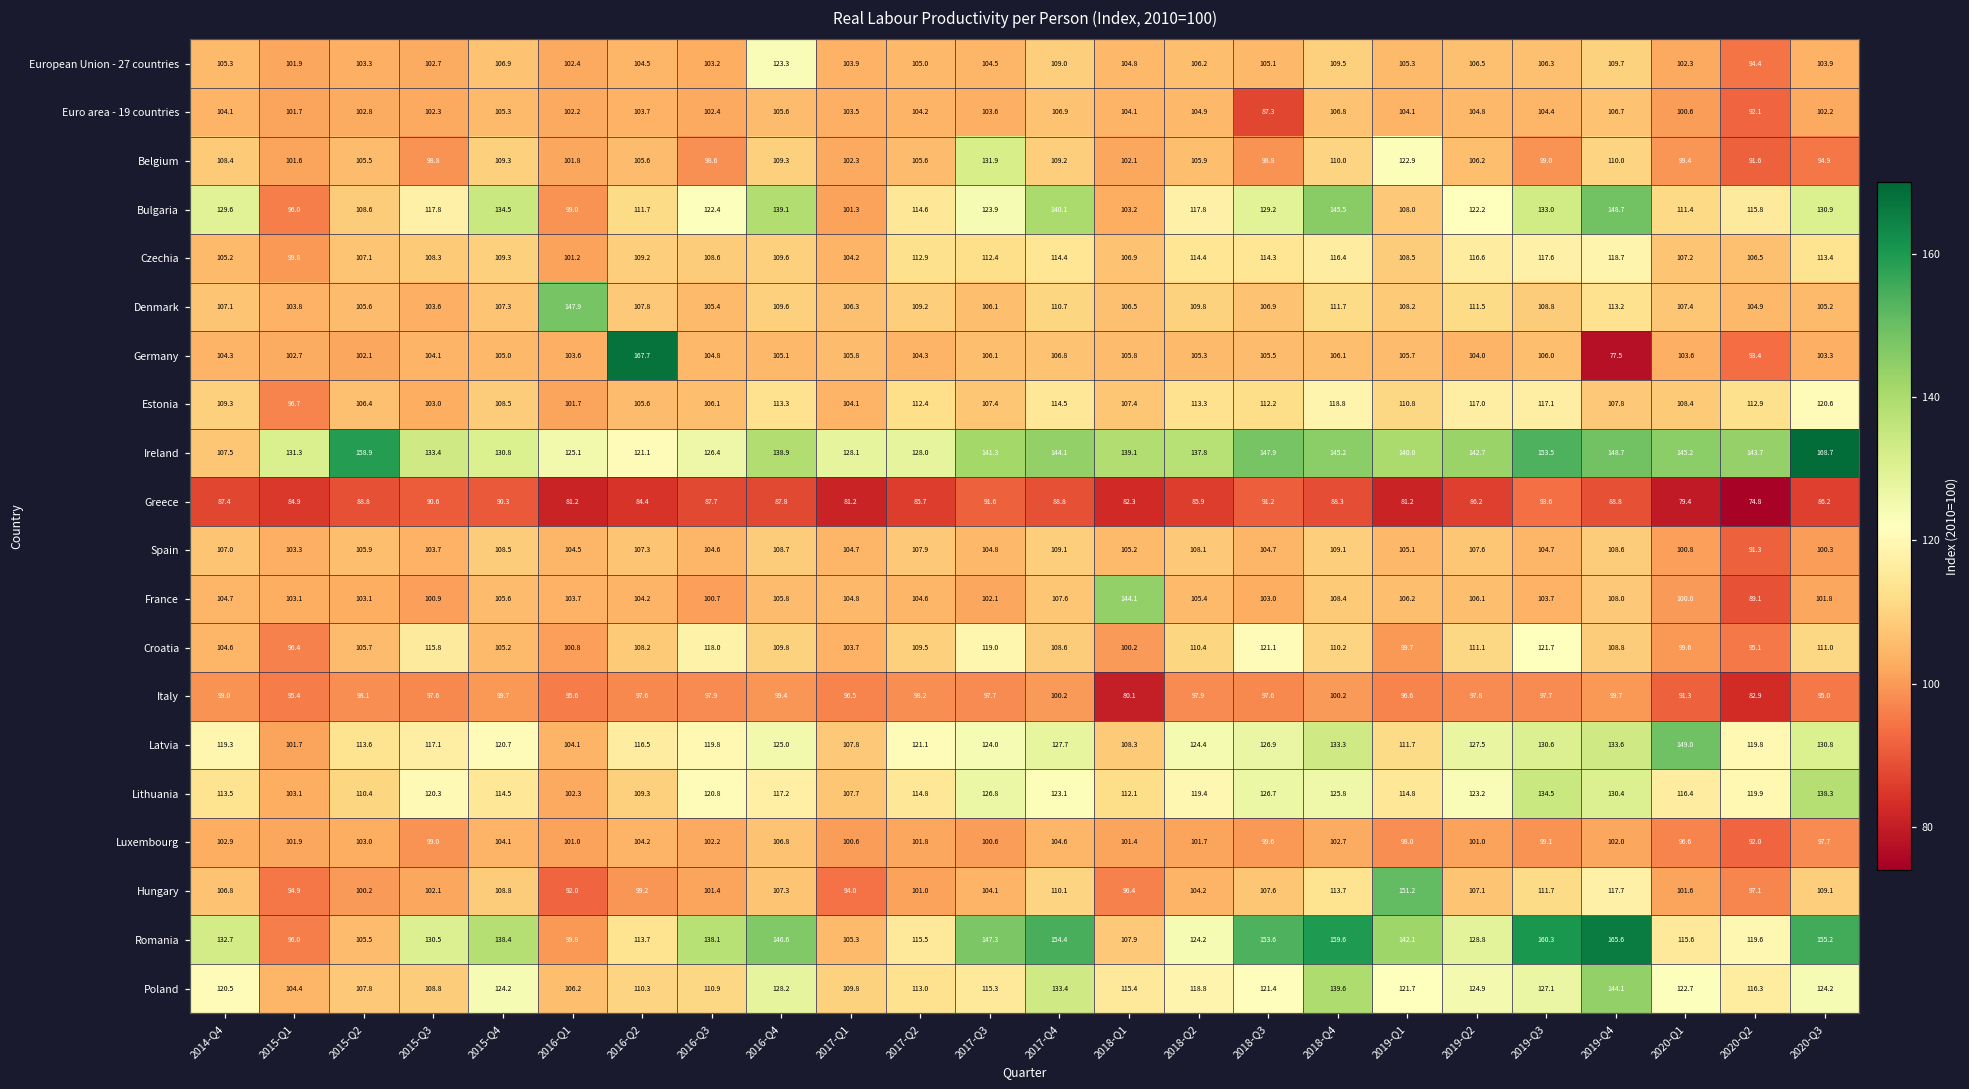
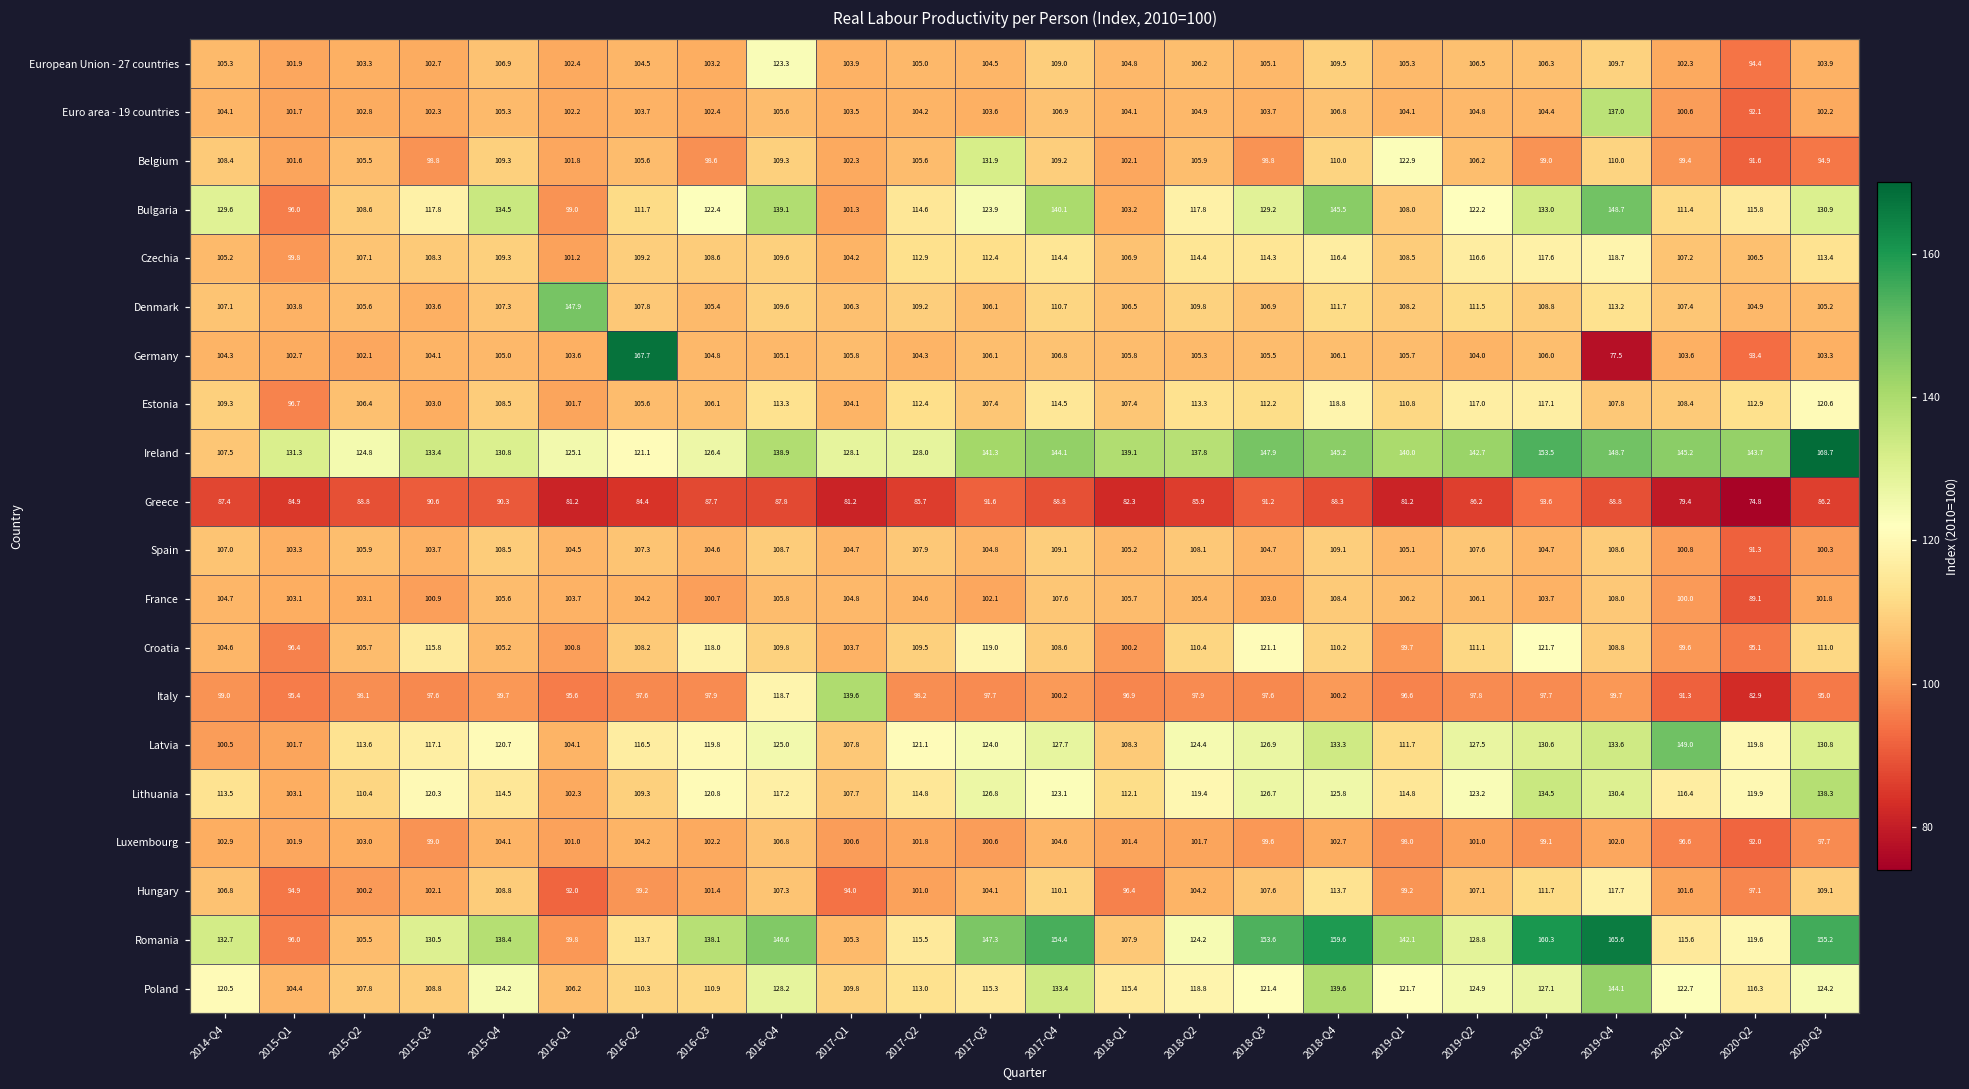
  {
    "Euro area - 19 countries": {
      "2014-Q4": 104.1,
      "2015-Q1": 101.7,
      "2015-Q2": 102.8,
      "2015-Q3": 102.3,
      "2015-Q4": 105.3,
      "2016-Q1": 102.2,
      "2016-Q2": 103.7,
      "2016-Q3": 102.4,
      "2016-Q4": 105.6,
      "2017-Q1": 103.5,
      "2017-Q2": 104.2,
      "2017-Q3": 103.6,
      "2017-Q4": 106.9,
      "2018-Q1": 104.1,
      "2018-Q2": 104.9,
-     "2018-Q3": 87.3,
+     "2018-Q3": 103.7,
      "2018-Q4": 106.8,
      "2019-Q1": 104.1,
      "2019-Q2": 104.8,
      "2019-Q3": 104.4,
-     "2019-Q4": 106.7,
+     "2019-Q4": 137.0,
      "2020-Q1": 100.6,
      "2020-Q2": 92.1,
      "2020-Q3": 102.2
    },
    "Ireland": {
      "2014-Q4": 107.5,
      "2015-Q1": 131.3,
-     "2015-Q2": 158.9,
+     "2015-Q2": 124.8,
      "2015-Q3": 133.4,
      "2015-Q4": 130.8,
      "2016-Q1": 125.1,
      "2016-Q2": 121.1,
      "2016-Q3": 126.4,
      "2016-Q4": 138.9,
      "2017-Q1": 128.1,
      "2017-Q2": 128.0,
      "2017-Q3": 141.3,
      "2017-Q4": 144.1,
      "2018-Q1": 139.1,
      "2018-Q2": 137.8,
      "2018-Q3": 147.9,
      "2018-Q4": 145.2,
      "2019-Q1": 140.0,
      "2019-Q2": 142.7,
      "2019-Q3": 153.5,
      "2019-Q4": 148.7,
      "2020-Q1": 145.2,
      "2020-Q2": 143.7,
      "2020-Q3": 168.7
    },
    "France": {
      "2014-Q4": 104.7,
      "2015-Q1": 103.1,
      "2015-Q2": 103.1,
      "2015-Q3": 100.9,
      "2015-Q4": 105.6,
      "2016-Q1": 103.7,
      "2016-Q2": 104.2,
      "2016-Q3": 100.7,
      "2016-Q4": 105.8,
      "2017-Q1": 104.8,
      "2017-Q2": 104.6,
      "2017-Q3": 102.1,
      "2017-Q4": 107.6,
-     "2018-Q1": 144.1,
+     "2018-Q1": 105.7,
      "2018-Q2": 105.4,
      "2018-Q3": 103.0,
      "2018-Q4": 108.4,
      "2019-Q1": 106.2,
      "2019-Q2": 106.1,
      "2019-Q3": 103.7,
      "2019-Q4": 108.0,
      "2020-Q1": 100.0,
      "2020-Q2": 89.1,
      "2020-Q3": 101.8
    },
    "Italy": {
      "2014-Q4": 99.0,
      "2015-Q1": 95.4,
      "2015-Q2": 98.1,
      "2015-Q3": 97.6,
      "2015-Q4": 99.7,
      "2016-Q1": 95.6,
      "2016-Q2": 97.6,
      "2016-Q3": 97.9,
-     "2016-Q4": 99.4,
-     "2017-Q1": 96.5,
+     "2016-Q4": 118.7,
+     "2017-Q1": 139.6,
      "2017-Q2": 98.2,
      "2017-Q3": 97.7,
      "2017-Q4": 100.2,
-     "2018-Q1": 80.1,
+     "2018-Q1": 96.9,
      "2018-Q2": 97.9,
      "2018-Q3": 97.6,
      "2018-Q4": 100.2,
      "2019-Q1": 96.6,
      "2019-Q2": 97.8,
      "2019-Q3": 97.7,
      "2019-Q4": 99.7,
      "2020-Q1": 91.3,
      "2020-Q2": 82.9,
      "2020-Q3": 95.0
    },
    "Latvia": {
-     "2014-Q4": 119.3,
+     "2014-Q4": 100.5,
      "2015-Q1": 101.7,
      "2015-Q2": 113.6,
      "2015-Q3": 117.1,
      "2015-Q4": 120.7,
      "2016-Q1": 104.1,
      "2016-Q2": 116.5,
      "2016-Q3": 119.8,
      "2016-Q4": 125.0,
      "2017-Q1": 107.8,
      "2017-Q2": 121.1,
      "2017-Q3": 124.0,
      "2017-Q4": 127.7,
      "2018-Q1": 108.3,
      "2018-Q2": 124.4,
      "2018-Q3": 126.9,
      "2018-Q4": 133.3,
      "2019-Q1": 111.7,
      "2019-Q2": 127.5,
      "2019-Q3": 130.6,
      "2019-Q4": 133.6,
      "2020-Q1": 149.0,
      "2020-Q2": 119.8,
      "2020-Q3": 130.8
    },
    "Hungary": {
      "2014-Q4": 106.8,
      "2015-Q1": 94.9,
      "2015-Q2": 100.2,
      "2015-Q3": 102.1,
      "2015-Q4": 108.8,
      "2016-Q1": 92.0,
      "2016-Q2": 99.2,
      "2016-Q3": 101.4,
      "2016-Q4": 107.3,
      "2017-Q1": 94.0,
      "2017-Q2": 101.0,
      "2017-Q3": 104.1,
      "2017-Q4": 110.1,
      "2018-Q1": 96.4,
      "2018-Q2": 104.2,
      "2018-Q3": 107.6,
      "2018-Q4": 113.7,
-     "2019-Q1": 151.2,
+     "2019-Q1": 99.2,
      "2019-Q2": 107.1,
      "2019-Q3": 111.7,
      "2019-Q4": 117.7,
      "2020-Q1": 101.6,
      "2020-Q2": 97.1,
      "2020-Q3": 109.1
    }
  }
